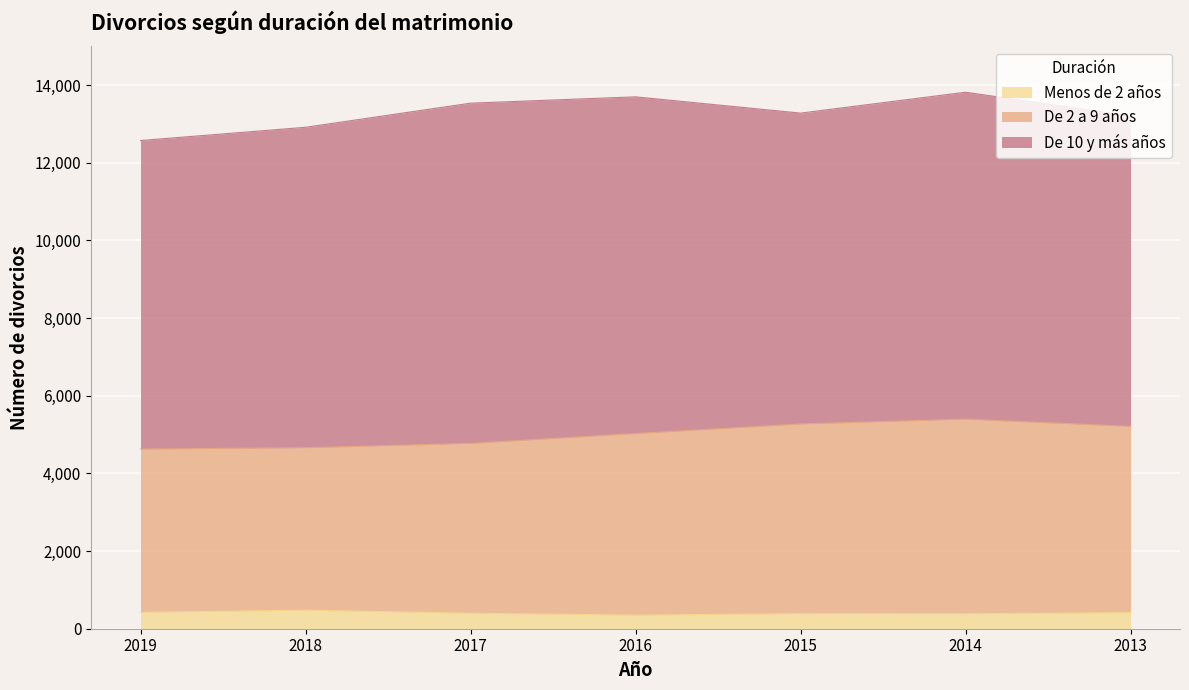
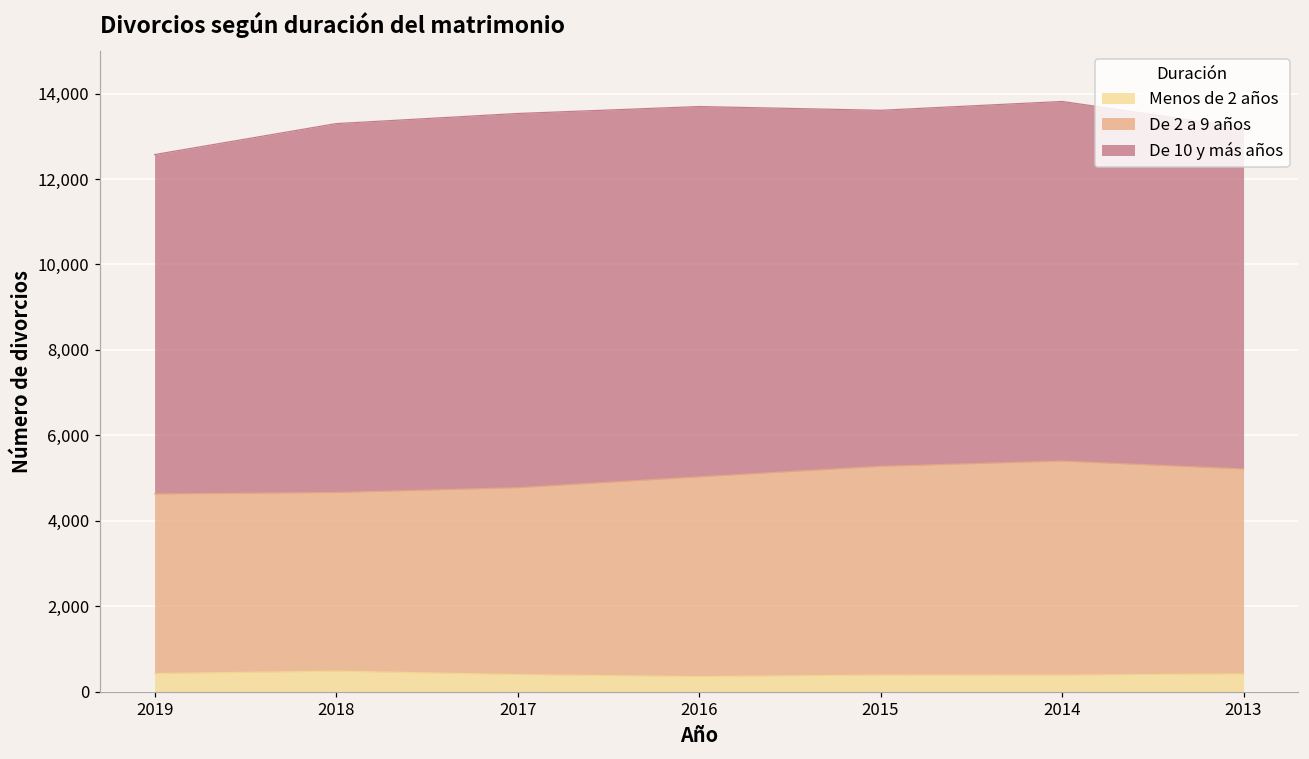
  {
    "De 10 y más años": {
      "2019": "7,900",
-     "2018": "8,300",
+     "2018": "8,600",
      "2017": "8,800",
      "2016": "8,700",
-     "2015": "8,000",
+     "2015": "8,300",
      "2014": "8,400"
    }
  }
